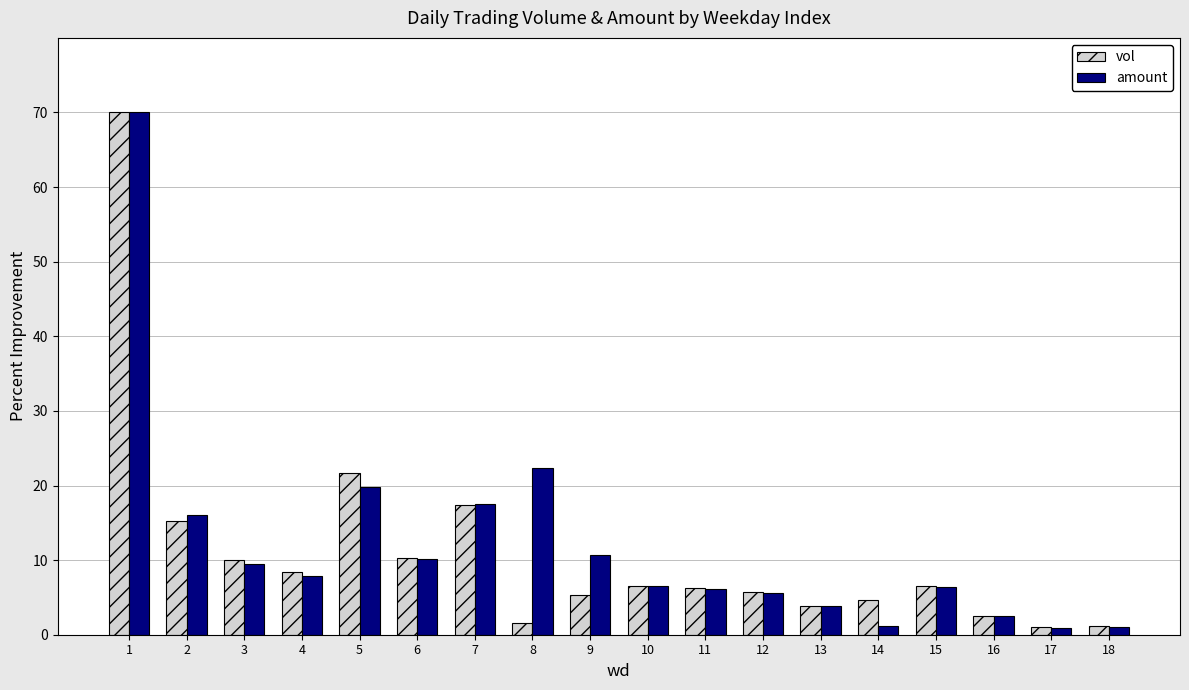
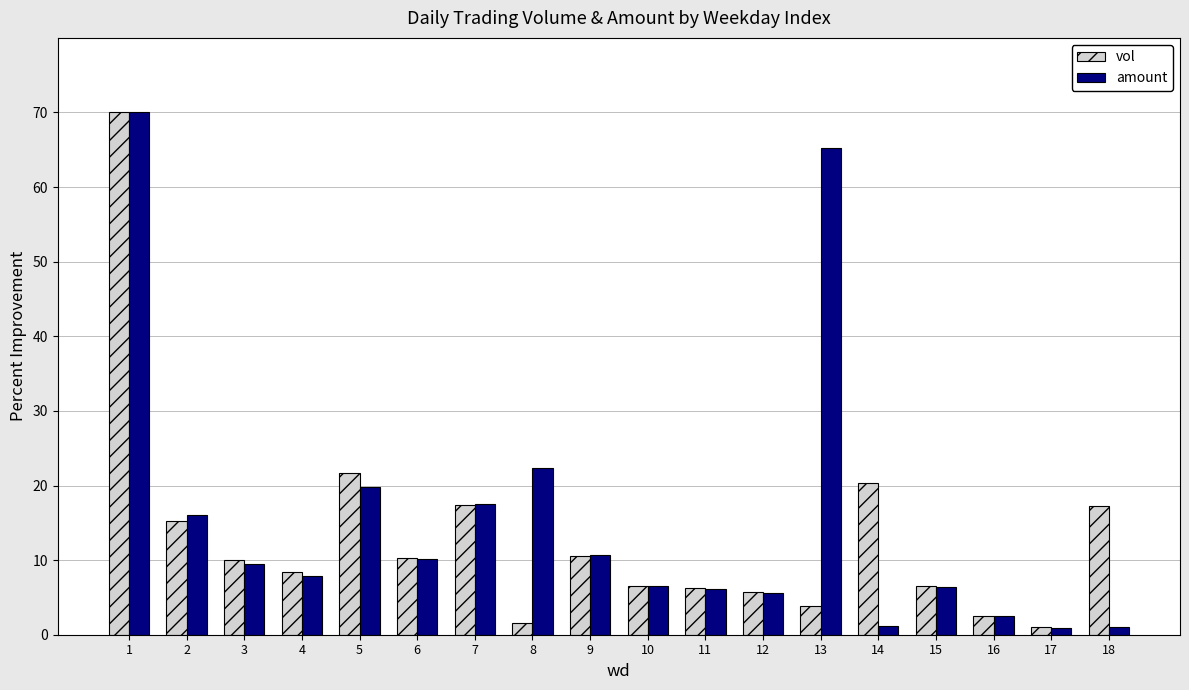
  {
    "vol": {
      "1": 70,
      "2": 15,
      "3": 10,
      "4": 8,
      "5": 22,
      "6": 10,
      "7": 17,
      "8": 2,
-     "9": 5,
+     "9": 11,
      "10": 6,
      "11": 6,
      "12": 6,
      "13": 4,
-     "14": 5,
+     "14": 20,
      "15": 7,
      "16": 3,
      "17": 1,
-     "18": 1
+     "18": 17
    },
    "amount": {
      "1": 70,
      "2": 16,
      "3": 9,
      "4": 8,
      "5": 20,
      "6": 10,
      "7": 18,
      "8": 22,
      "9": 11,
      "10": 7,
      "11": 6,
      "12": 6,
-     "13": 4,
+     "13": 65,
      "14": 1,
      "15": 6,
      "16": 2,
      "17": 1,
      "18": 1
    }
  }
